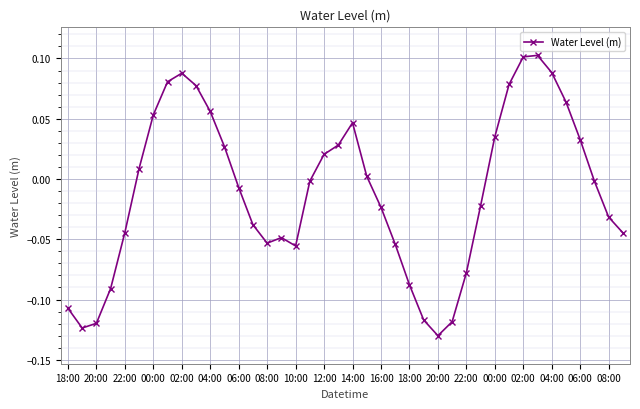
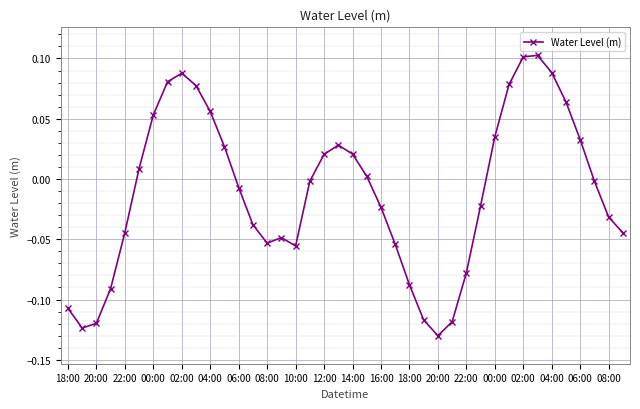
  {
    "10:00": -0.056,
    "12:00": 0.020,
-   "14:00": 0.047,
+   "14:00": 0.021,
    "16:00": -0.024
  }
